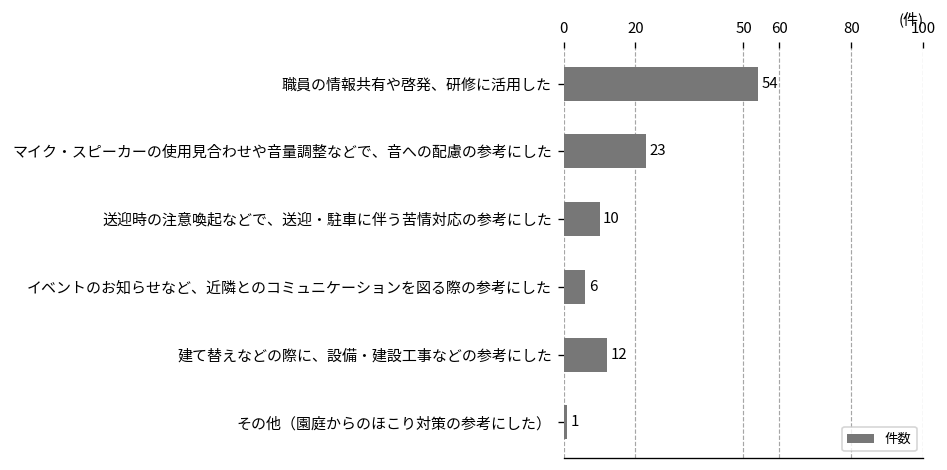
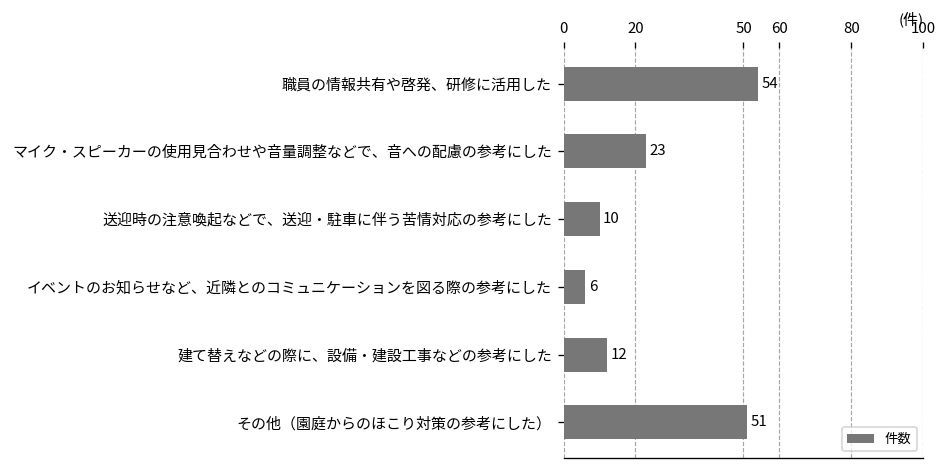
  {
    "職員の情報共有や啓発、研修に活用した": 54,
    "マイク・スピーカーの使用見合わせや音量調整などで、音への配慮の参考にした": 23,
    "送迎時の注意喚起などで、送迎・駐車に伴う苦情対応の参考にした": 10,
    "イベントのお知らせなど、近隣とのコミュニケーションを図る際の参考にした": 6,
    "建て替えなどの際に、設備・建設工事などの参考にした": 12,
-   "その他（園庭からのほこり対策の参考にした）": 1
+   "その他（園庭からのほこり対策の参考にした）": 51
  }
